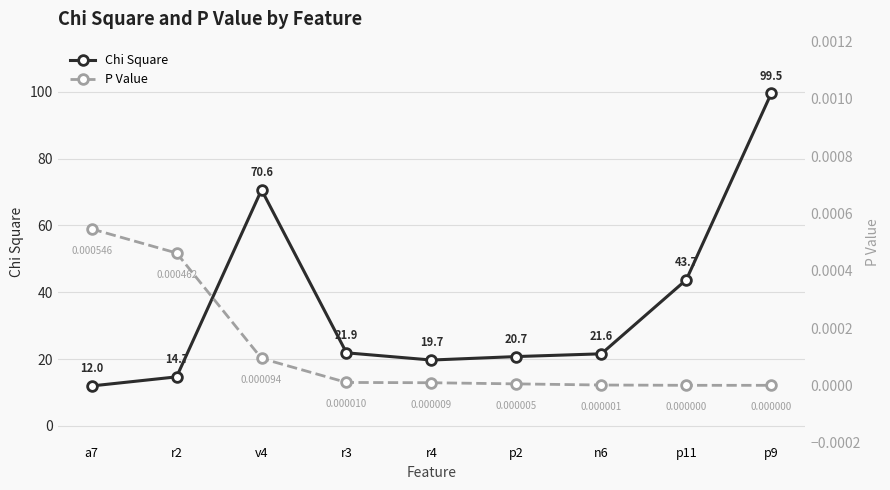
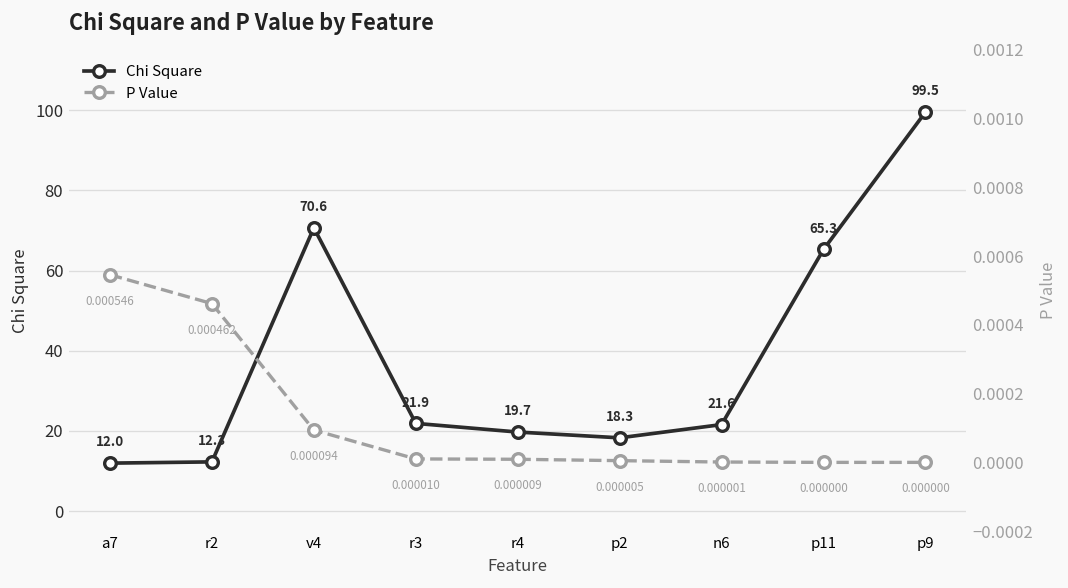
  {
    "Chi Square": {
      "a7": 12.0,
-     "r2": 14.7,
+     "r2": 12.3,
      "v4": 70.6,
      "r3": 21.9,
      "r4": 19.7,
-     "p2": 20.7,
+     "p2": 18.3,
      "n6": 21.6,
-     "p11": 43.7,
+     "p11": 65.3,
      "p9": 99.5
    },
    "P Value": {
      "a7": 0.000546,
      "r2": 0.000462,
      "v4": 0.000094,
      "r3": 0.000010,
      "r4": 0.000009,
      "p2": 0.000005,
      "n6": 0.000001,
      "p11": 0.000000,
      "p9": 0.000000
    }
  }
